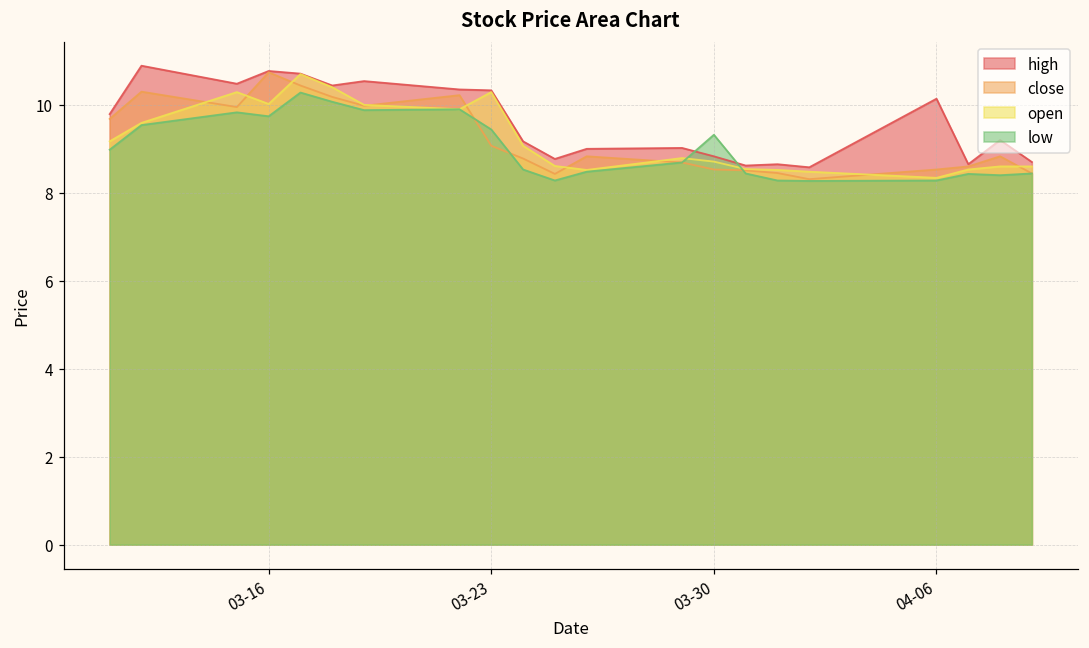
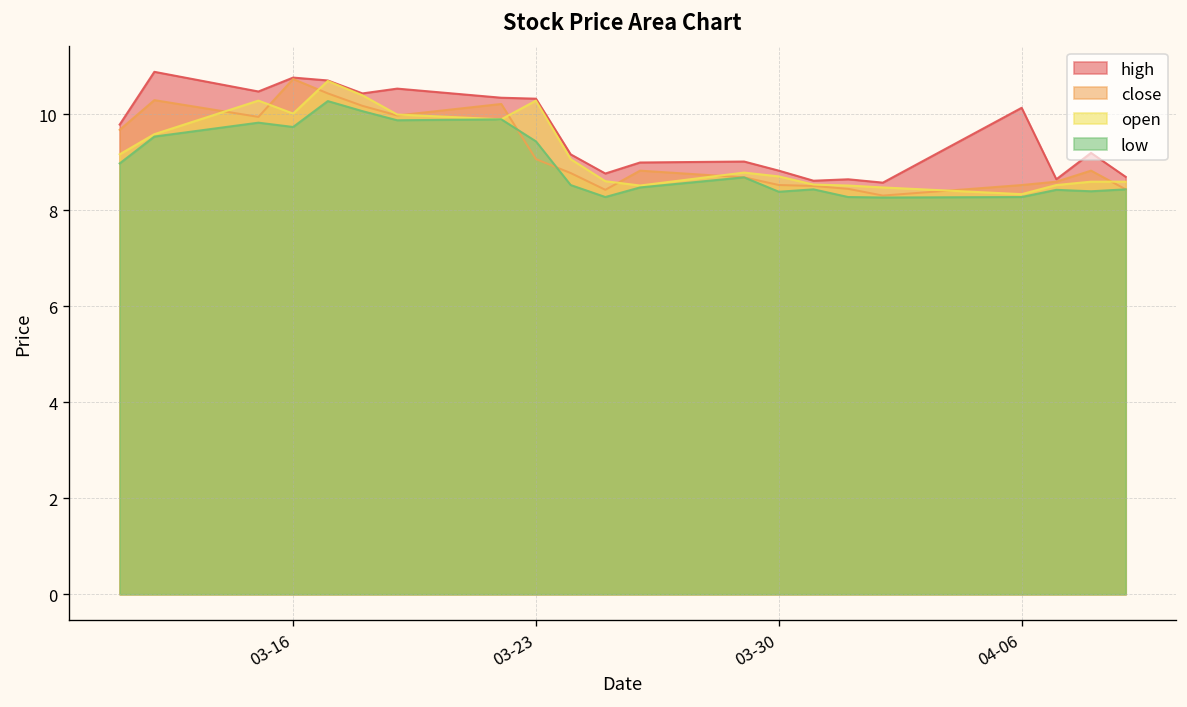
  {
    "high": {
      "03-30": 8.8,
      "04-06": 10.1
    },
    "low": {
      "03-16": 9.7,
      "03-23": 9.4,
-     "03-30": 9.3
+     "03-30": 8.4
    }
  }
